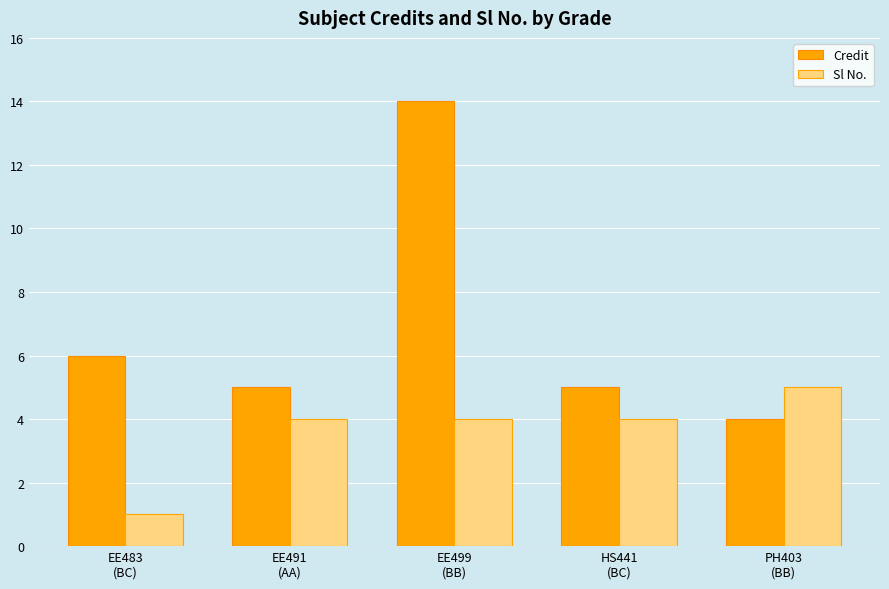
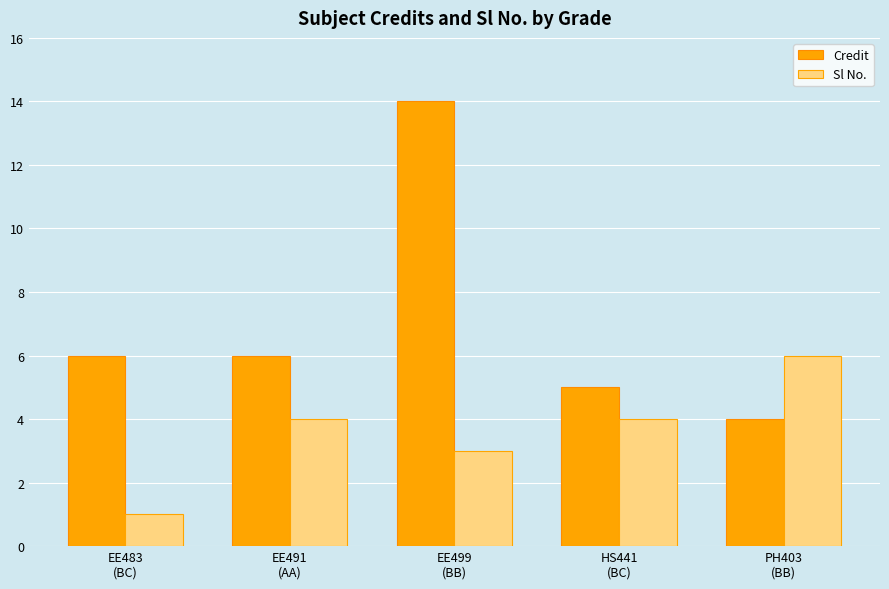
  {
    "Credit": {
      "EE483 (BC)": 6,
-     "EE491 (AA)": 5,
+     "EE491 (AA)": 6,
      "EE499 (BB)": 14,
      "HS441 (BC)": 5,
      "PH403 (BB)": 4
    },
    "Sl No.": {
      "EE483 (BC)": 1,
      "EE491 (AA)": 4,
-     "EE499 (BB)": 4,
+     "EE499 (BB)": 3,
      "HS441 (BC)": 4,
-     "PH403 (BB)": 5
+     "PH403 (BB)": 6
    }
  }
